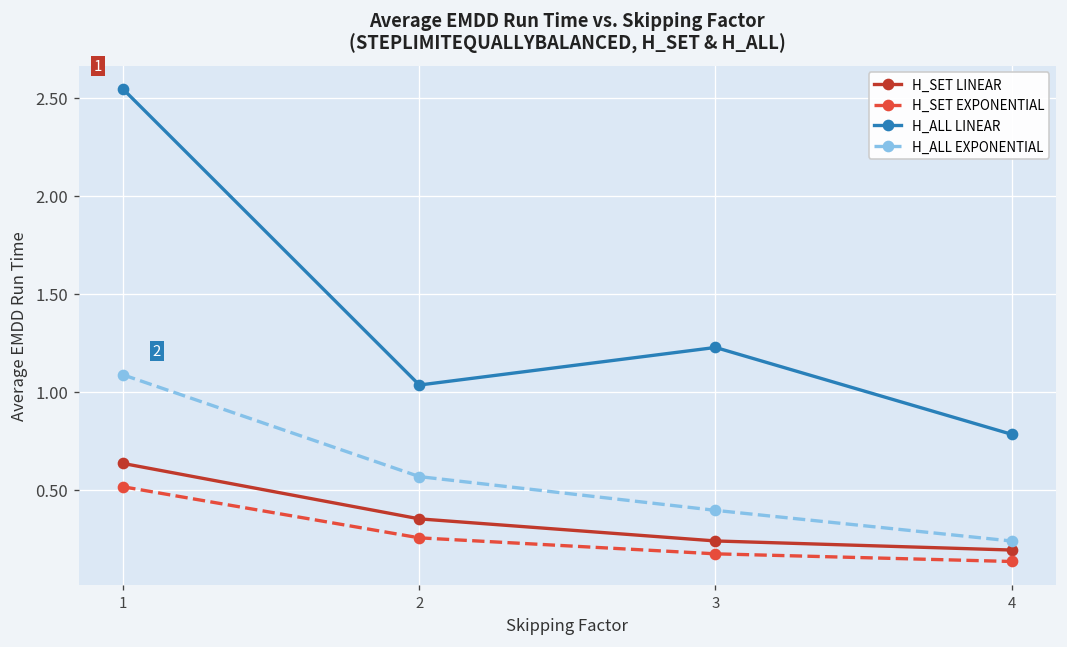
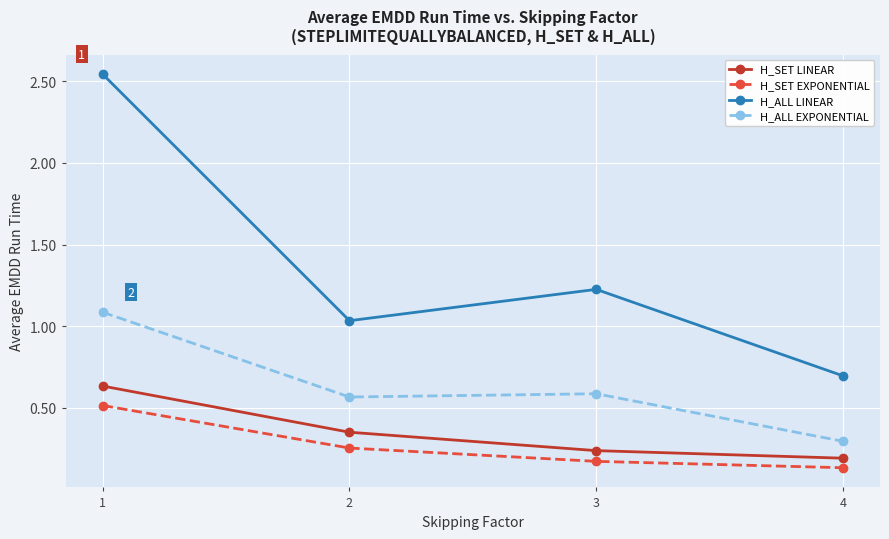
  {
    "H_ALL LINEAR": {
      "2": 1.03,
      "3": 1.23,
-     "4": 0.78
+     "4": 0.70
    },
    "H_ALL EXPONENTIAL": {
      "1": 1.09,
      "2": 0.57,
-     "3": 0.40,
-     "4": 0.24
+     "3": 0.59,
+     "4": 0.30
    }
  }
